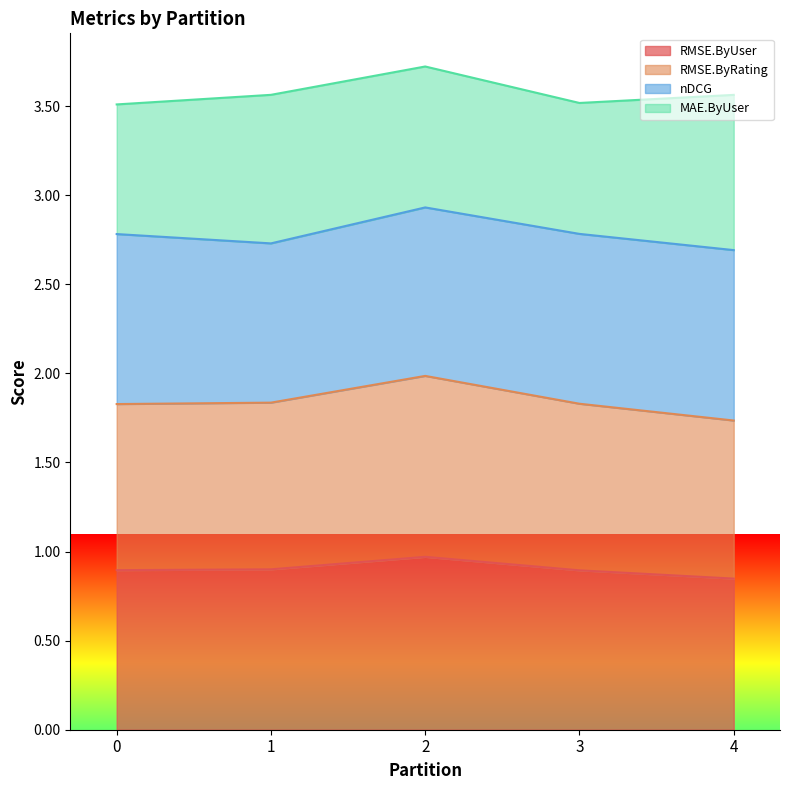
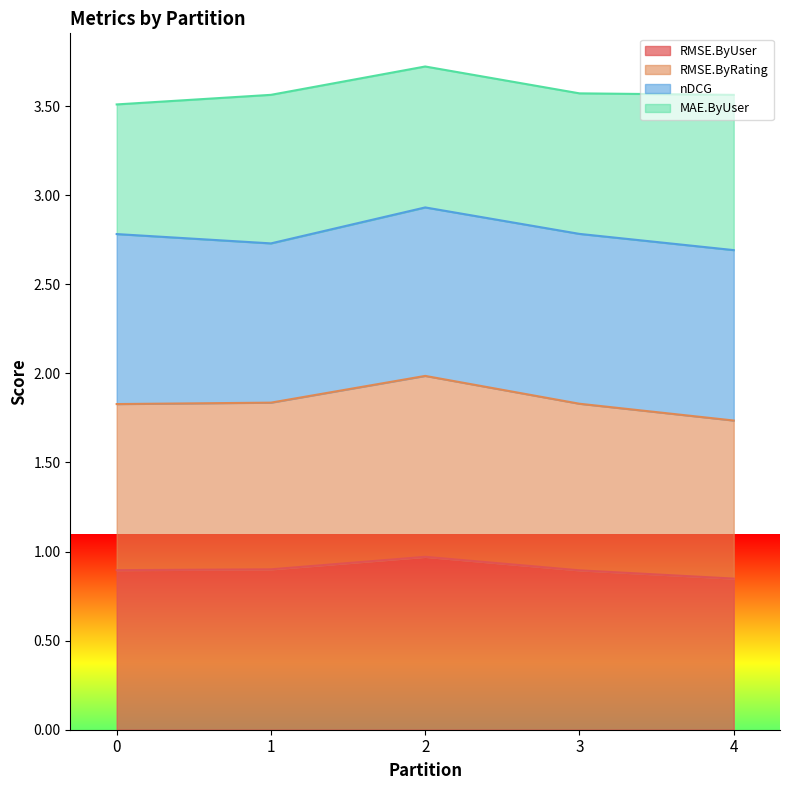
  {
    "nDCG": {
      "0": 0.95,
      "1": 0.89,
      "2": 0.95,
      "3": 0.95,
      "4": 0.96
    },
    "MAE.ByUser": {
      "0": 0.73,
      "1": 0.83,
      "2": 0.79,
-     "3": 0.73
+     "3": 0.79
    }
  }
